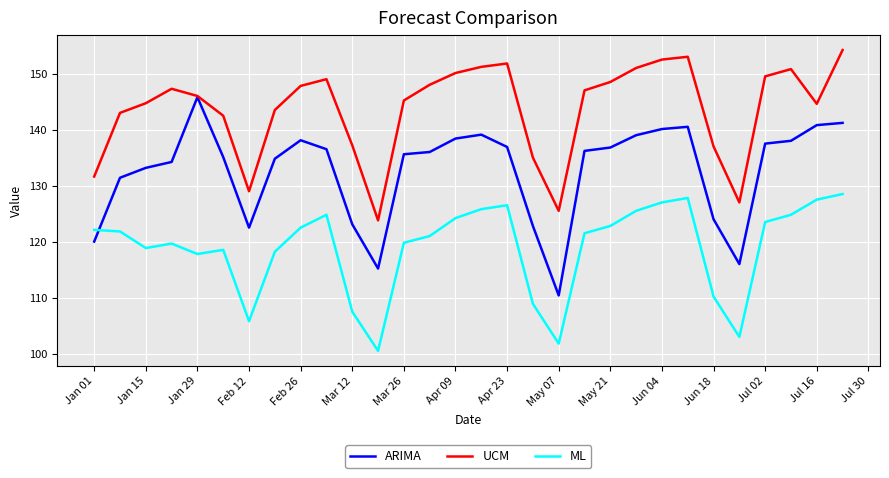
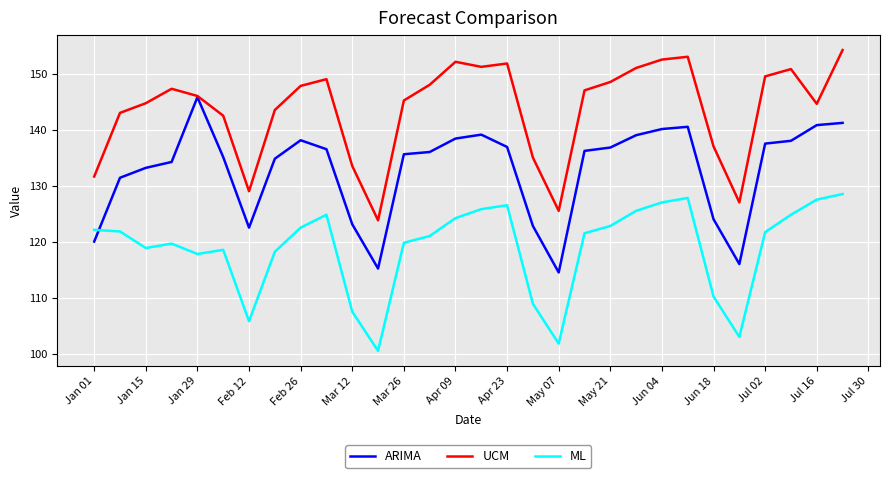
  {
    "ARIMA": {
      "Jan 01": 120,
      "Jan 15": 133,
      "Feb 12": 123,
      "Feb 26": 138,
      "Mar 12": 123,
      "Mar 26": 136,
      "Apr 09": 138,
      "Apr 23": 137,
-     "May 07": 110,
+     "May 07": 115,
      "May 21": 137,
      "Jun 04": 140,
      "Jun 18": 124,
      "Jul 02": 138,
      "Jul 16": 141
    },
    "UCM": {
      "Jan 01": 132,
      "Jan 15": 145,
      "Feb 12": 129,
      "Feb 26": 148,
-     "Mar 12": 137,
+     "Mar 12": 134,
      "Mar 26": 145,
-     "Apr 09": 150,
+     "Apr 09": 152,
      "Apr 23": 152,
      "May 07": 126,
      "May 21": 149,
      "Jun 04": 153,
      "Jun 18": 137,
      "Jul 02": 150,
      "Jul 16": 145
    },
    "ML": {
      "Jan 01": 122,
      "Jan 15": 119,
      "Jan 29": 118,
      "Feb 12": 106,
      "Feb 26": 123,
      "Mar 12": 108,
      "Mar 26": 120,
      "Apr 09": 124,
      "Apr 23": 127,
      "May 07": 102,
      "May 21": 123,
      "Jun 04": 127,
      "Jun 18": 110,
-     "Jul 02": 124,
+     "Jul 02": 122,
      "Jul 16": 128
    }
  }
